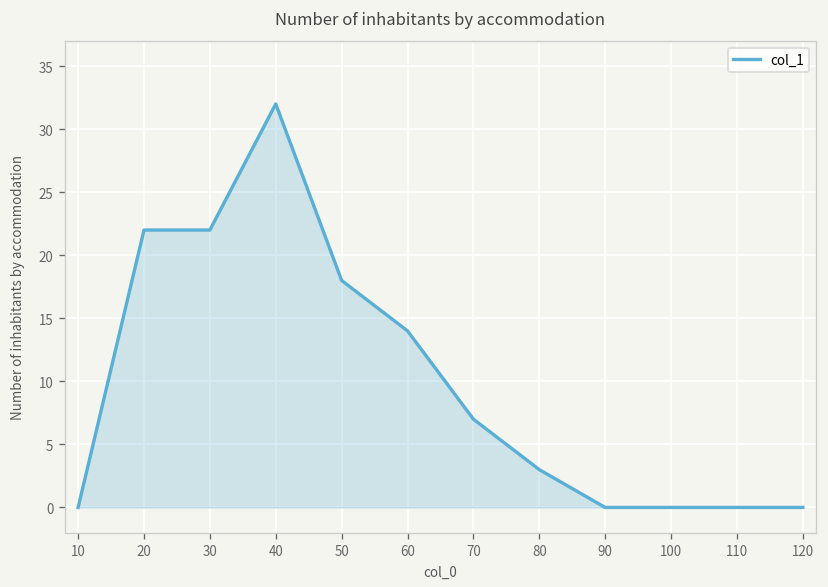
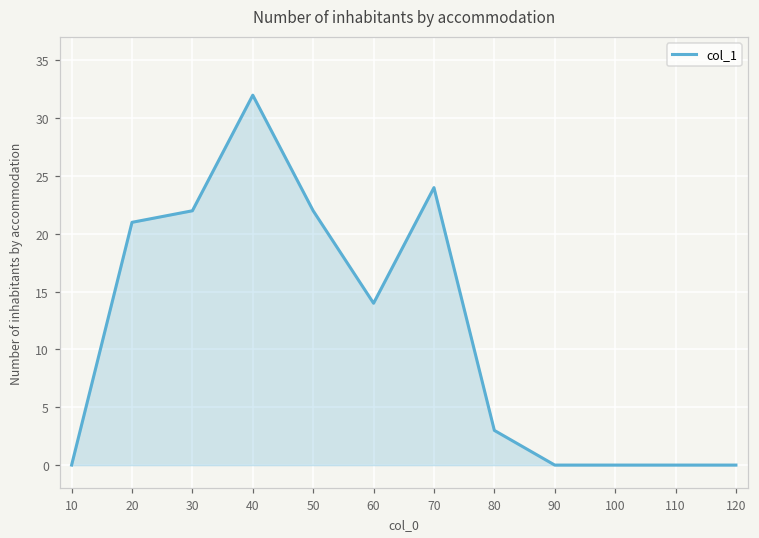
  {
    "10": 0,
-   "20": 22,
+   "20": 21,
    "30": 22,
    "40": 32,
-   "50": 18,
+   "50": 22,
    "60": 14,
-   "70": 7,
+   "70": 24,
    "80": 3,
    "90": 0,
    "100": 0,
    "110": 0,
    "120": 0
  }
